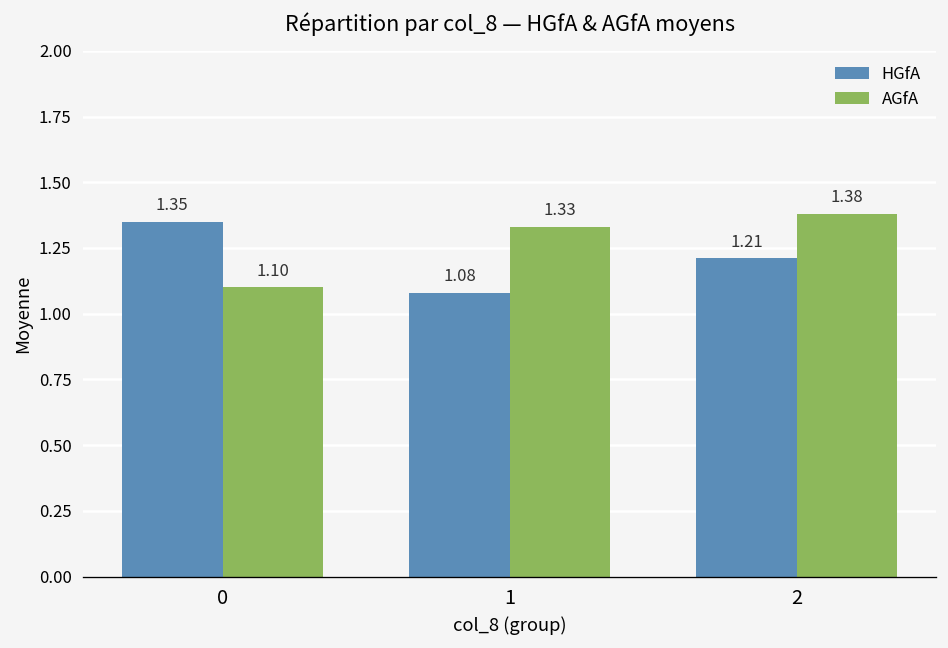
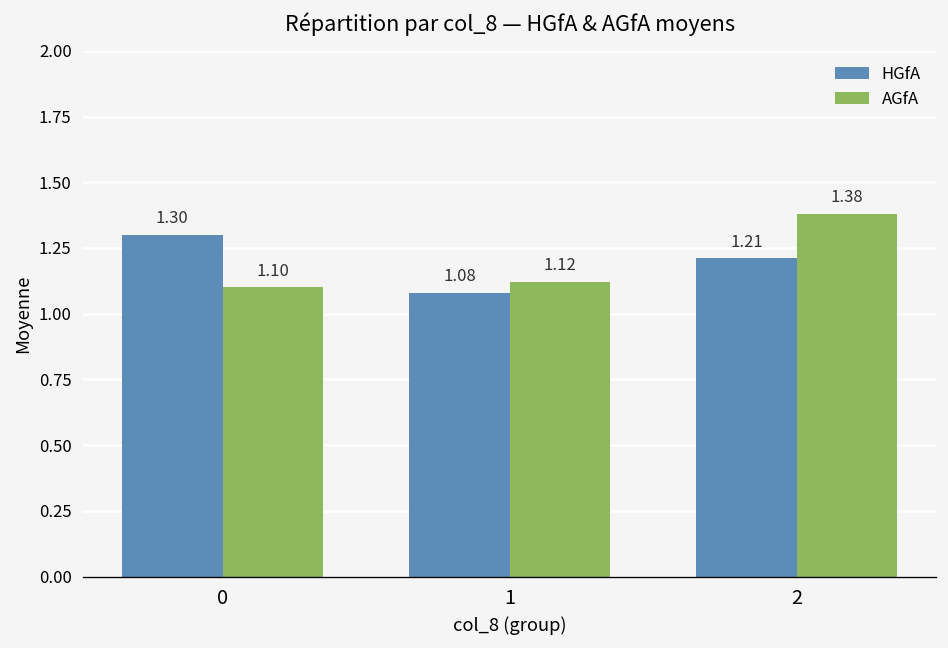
  {
    "HGfA": {
-     "0": 1.35,
+     "0": 1.30,
      "1": 1.08,
      "2": 1.21
    },
    "AGfA": {
      "0": 1.10,
-     "1": 1.33,
+     "1": 1.12,
      "2": 1.38
    }
  }
